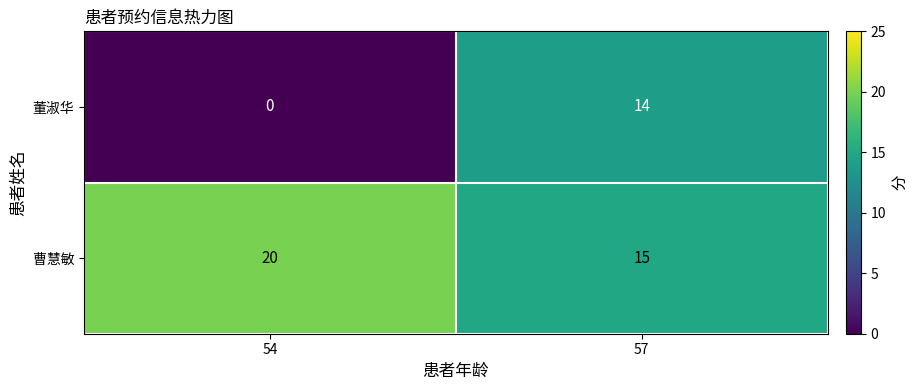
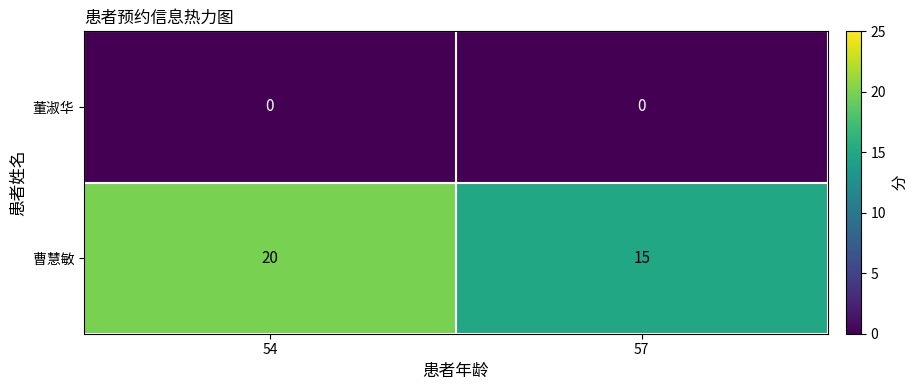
  {
    "董淑华": {
      "54": 0,
-     "57": 14
+     "57": 0
    },
    "曹慧敏": {
      "54": 20,
      "57": 15
    }
  }
